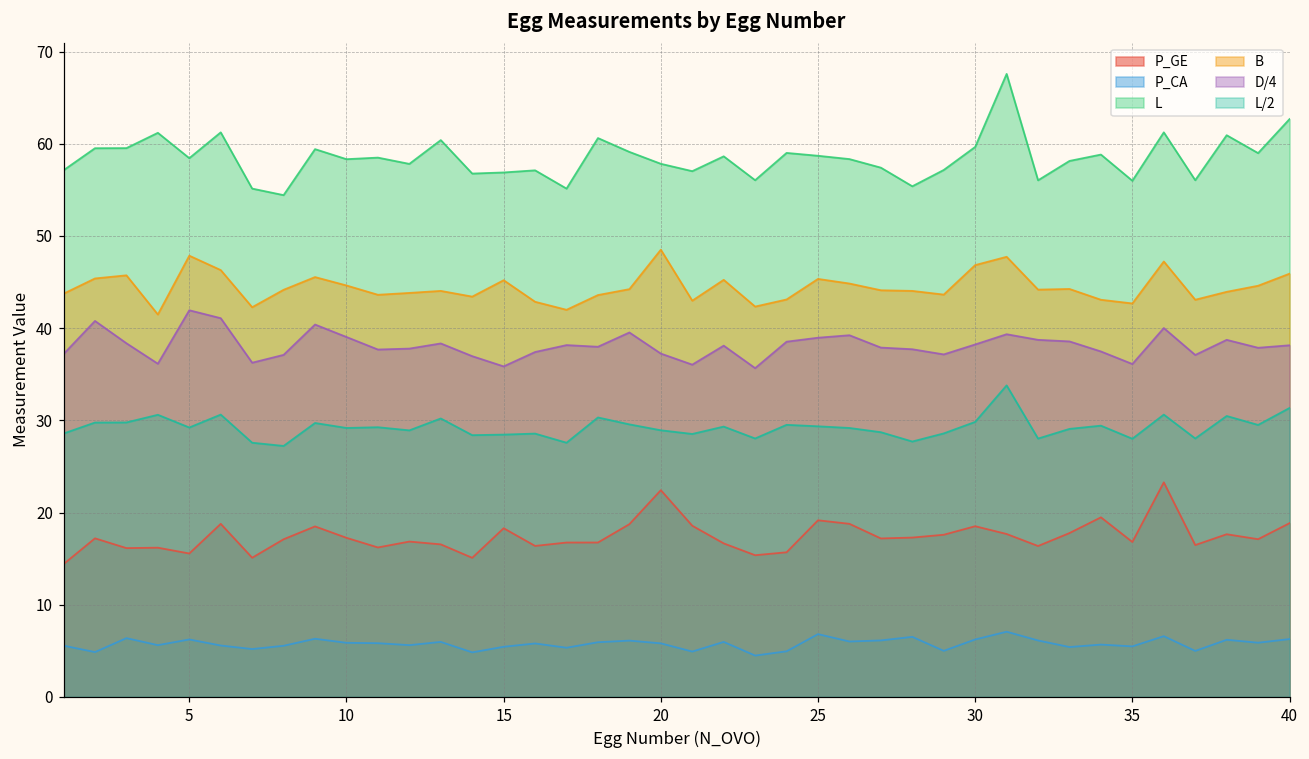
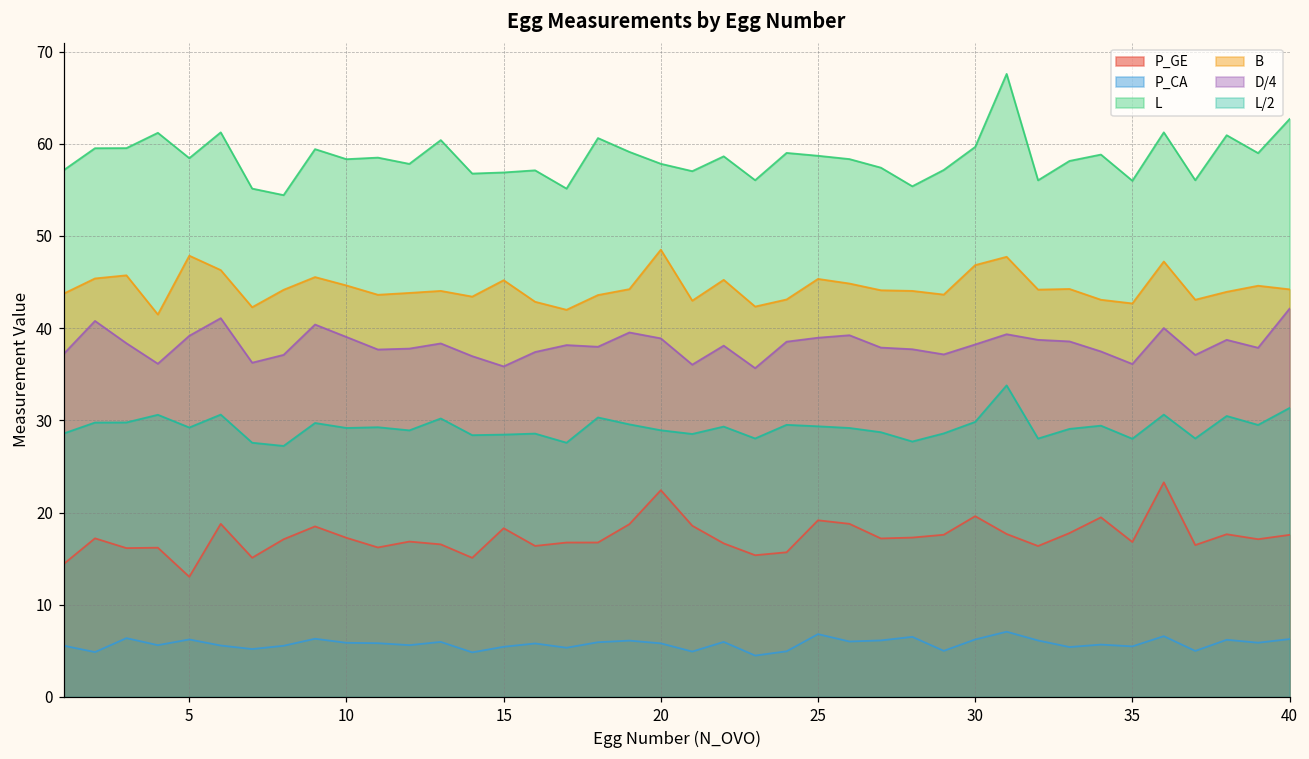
  {
    "P_GE": {
-     "5": 16,
+     "5": 13,
      "10": 17,
      "15": 18,
      "20": 22,
      "25": 19,
-     "30": 19,
+     "30": 20,
      "35": 17,
-     "40": 19
+     "40": 18
    },
    "B": {
      "5": 48,
      "10": 45,
      "15": 45,
      "20": 49,
      "25": 45,
      "30": 47,
      "35": 43,
-     "40": 46
+     "40": 44
    },
    "D/4": {
-     "5": 42,
+     "5": 39,
      "10": 39,
      "15": 36,
-     "20": 37,
+     "20": 39,
      "25": 39,
      "30": 38,
      "35": 36,
-     "40": 38
+     "40": 42
    }
  }
